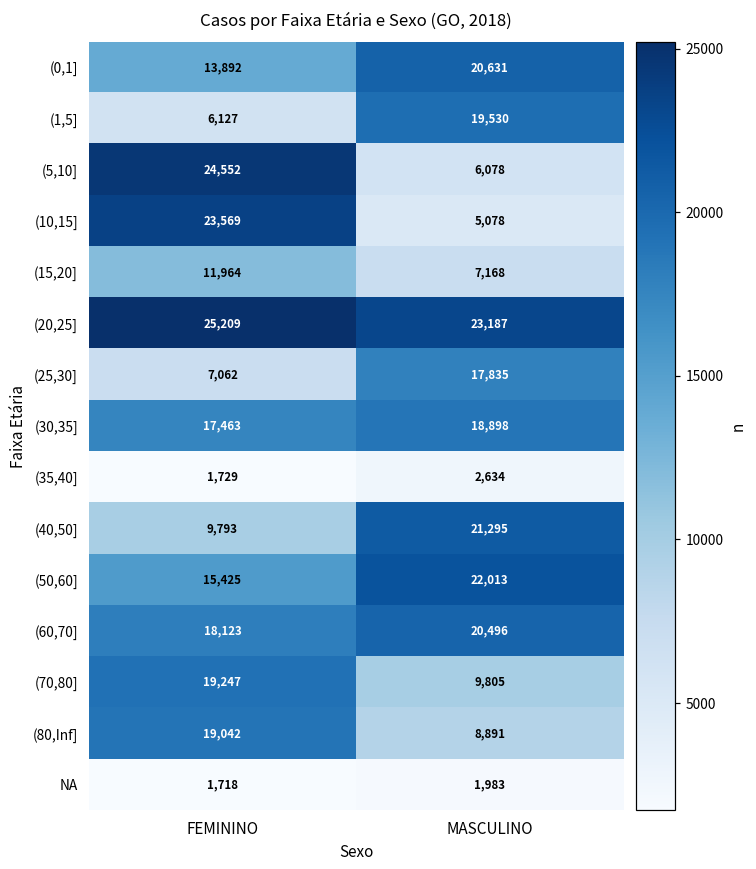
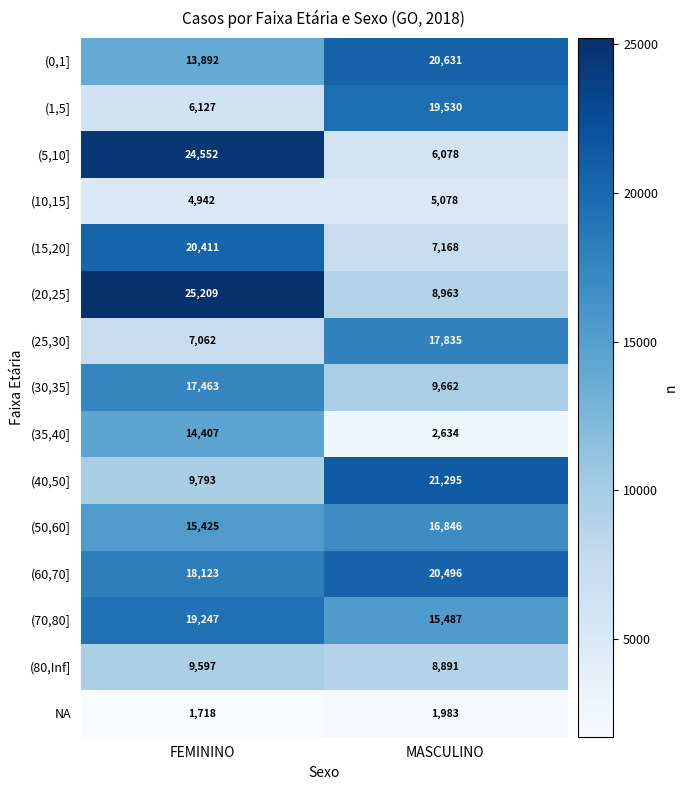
  {
    "(0,1]": {
      "FEMININO": "13,892",
      "MASCULINO": "20,631"
    },
    "(1,5]": {
      "FEMININO": "6,127",
      "MASCULINO": "19,530"
    },
    "(5,10]": {
      "FEMININO": "24,552",
      "MASCULINO": "6,078"
    },
    "(10,15]": {
-     "FEMININO": "23,569",
+     "FEMININO": "4,942",
      "MASCULINO": "5,078"
    },
    "(15,20]": {
-     "FEMININO": "11,964",
+     "FEMININO": "20,411",
      "MASCULINO": "7,168"
    },
    "(20,25]": {
      "FEMININO": "25,209",
-     "MASCULINO": "23,187"
+     "MASCULINO": "8,963"
    },
    "(25,30]": {
      "FEMININO": "7,062",
      "MASCULINO": "17,835"
    },
    "(30,35]": {
      "FEMININO": "17,463",
-     "MASCULINO": "18,898"
+     "MASCULINO": "9,662"
    },
    "(35,40]": {
-     "FEMININO": "1,729",
+     "FEMININO": "14,407",
      "MASCULINO": "2,634"
    },
    "(40,50]": {
      "FEMININO": "9,793",
      "MASCULINO": "21,295"
    },
    "(50,60]": {
      "FEMININO": "15,425",
-     "MASCULINO": "22,013"
+     "MASCULINO": "16,846"
    },
    "(60,70]": {
      "FEMININO": "18,123",
      "MASCULINO": "20,496"
    },
    "(70,80]": {
      "FEMININO": "19,247",
-     "MASCULINO": "9,805"
+     "MASCULINO": "15,487"
    },
    "(80,Inf]": {
-     "FEMININO": "19,042",
+     "FEMININO": "9,597",
      "MASCULINO": "8,891"
    },
    "NA": {
      "FEMININO": "1,718",
      "MASCULINO": "1,983"
    }
  }
